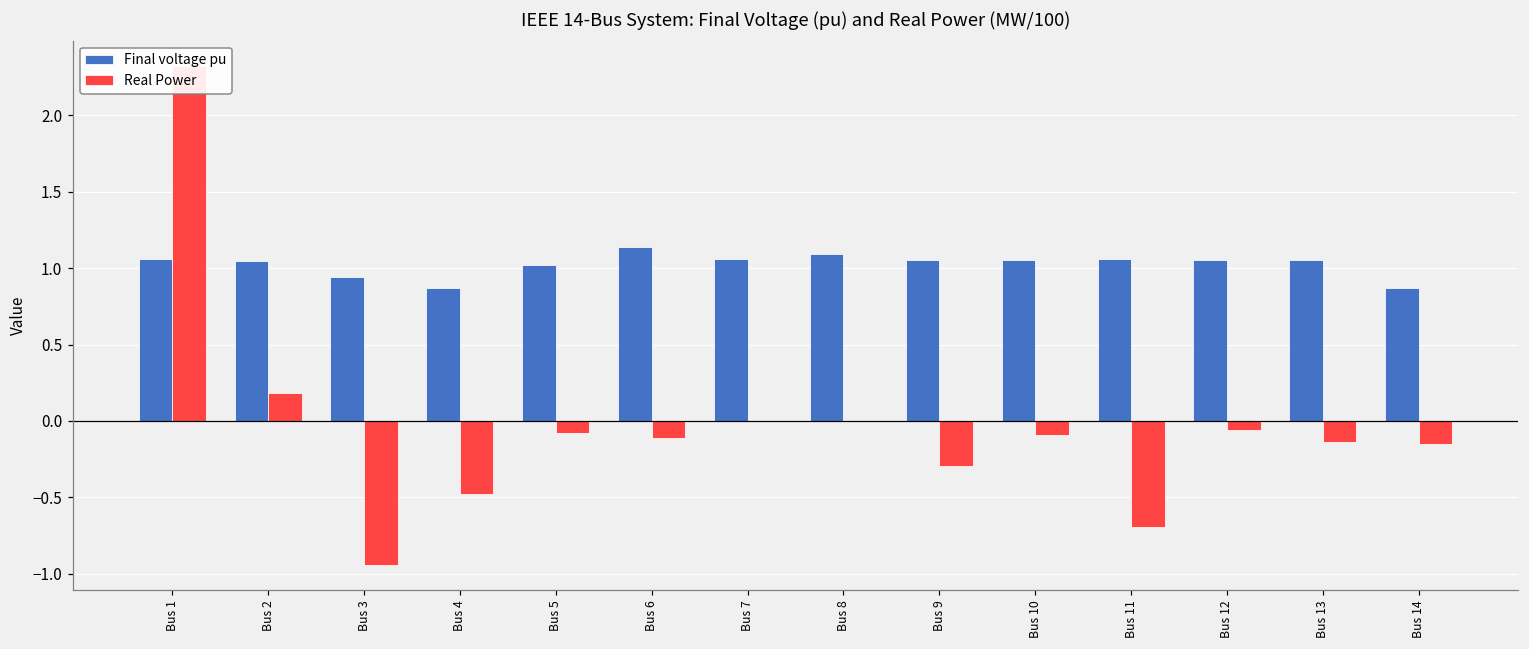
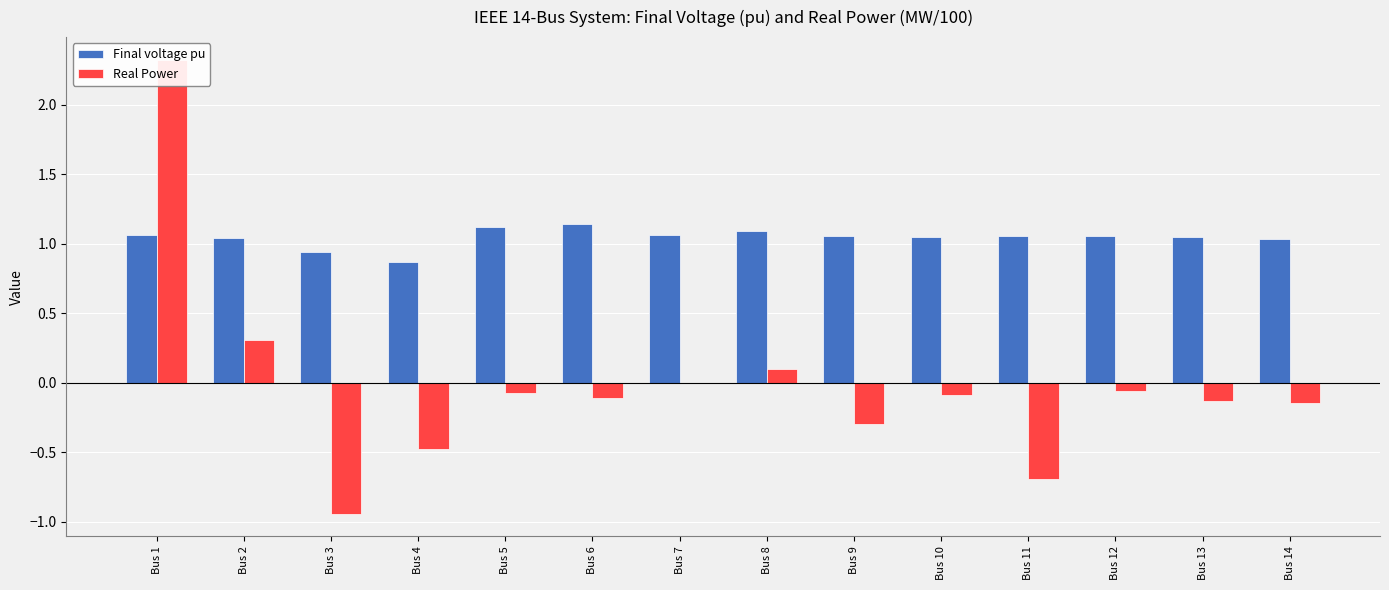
  {
    "Final voltage pu": {
      "Bus 1": 1.06,
      "Bus 2": 1.05,
      "Bus 3": 0.94,
      "Bus 4": 0.87,
-     "Bus 5": 1.02,
+     "Bus 5": 1.12,
      "Bus 6": 1.14,
      "Bus 7": 1.06,
      "Bus 8": 1.09,
      "Bus 9": 1.06,
      "Bus 10": 1.05,
      "Bus 11": 1.06,
      "Bus 12": 1.06,
      "Bus 13": 1.05,
-     "Bus 14": 0.87
+     "Bus 14": 1.04
    },
    "Real Power": {
-     "Bus 2": 0.18,
+     "Bus 2": 0.31,
      "Bus 3": -0.94,
      "Bus 4": -0.48,
      "Bus 5": -0.08,
      "Bus 6": -0.11,
      "Bus 7": 0.00,
-     "Bus 8": 0.0,
+     "Bus 8": 0.1,
      "Bus 9": -0.30,
      "Bus 10": -0.09,
      "Bus 11": -0.70,
      "Bus 12": -0.06,
      "Bus 13": -0.14,
      "Bus 14": -0.15
    }
  }
